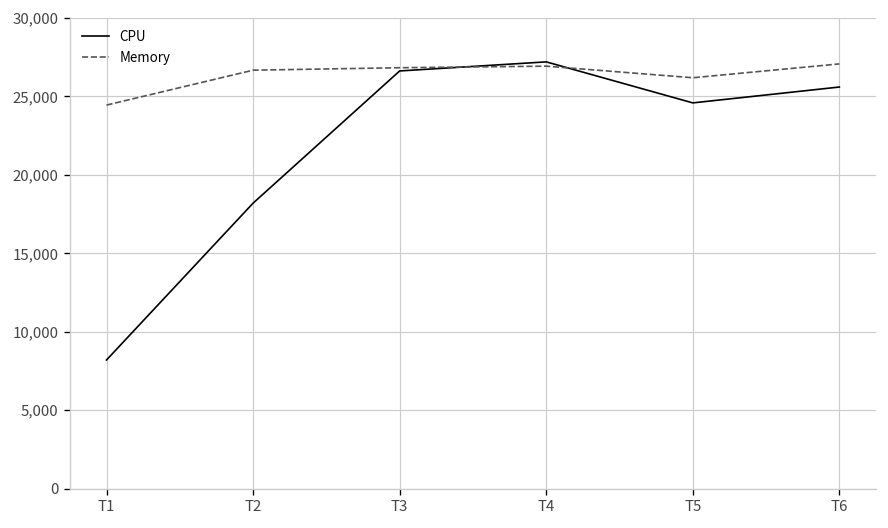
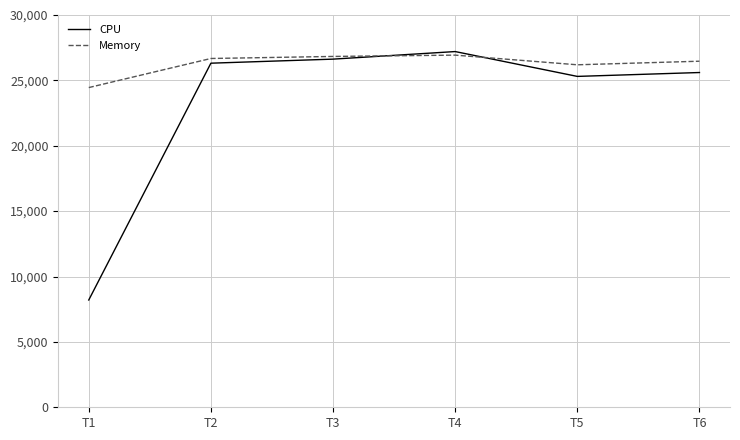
  {
    "CPU": {
      "T1": "8,200",
-     "T2": "18,200",
+     "T2": "26,300",
      "T3": "26,600",
      "T4": "27,200",
-     "T5": "24,600",
+     "T5": "25,300",
      "T6": "25,600"
    },
    "Memory": {
      "T1": "24,500",
      "T2": "26,700",
      "T3": "26,800",
      "T4": "26,900",
      "T5": "26,200",
-     "T6": "27,100"
+     "T6": "26,500"
    }
  }
